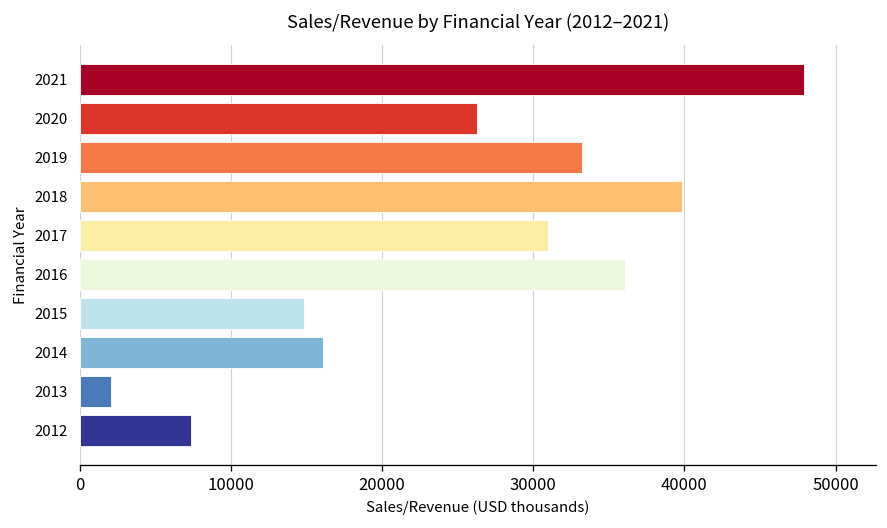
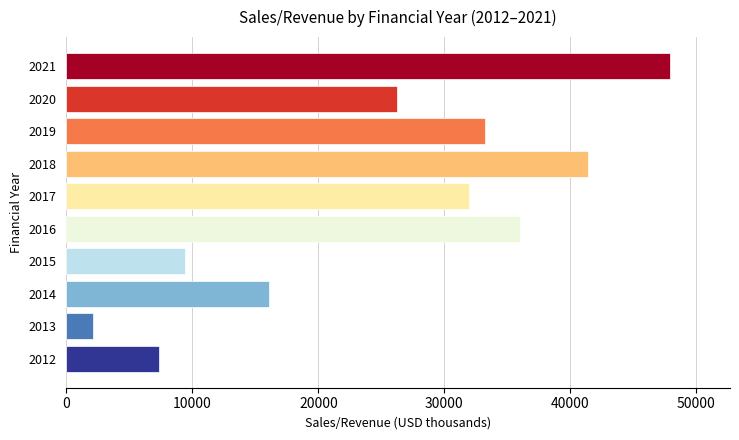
  {
    "2021": 47900,
    "2020": 26300,
    "2019": 33200,
-   "2018": 39800,
-   "2017": 31000,
+   "2018": 41400,
+   "2017": 32000,
    "2016": 36000,
-   "2015": 14800,
+   "2015": 9400,
    "2014": 16100,
    "2013": 2100,
    "2012": 7300
  }
